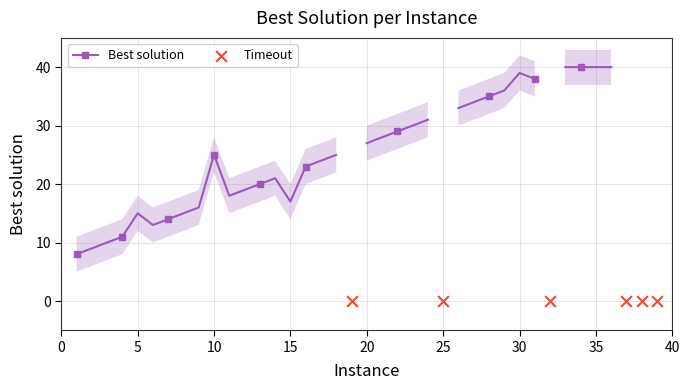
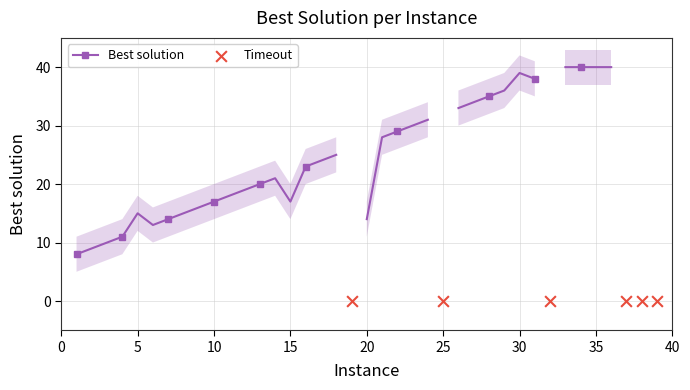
  {
    "Best solution": {
      "5": 15,
-     "10": 25,
+     "10": 17,
      "15": 17,
-     "20": 27,
+     "20": 14,
      "30": 39,
      "35": 40
    }
  }
